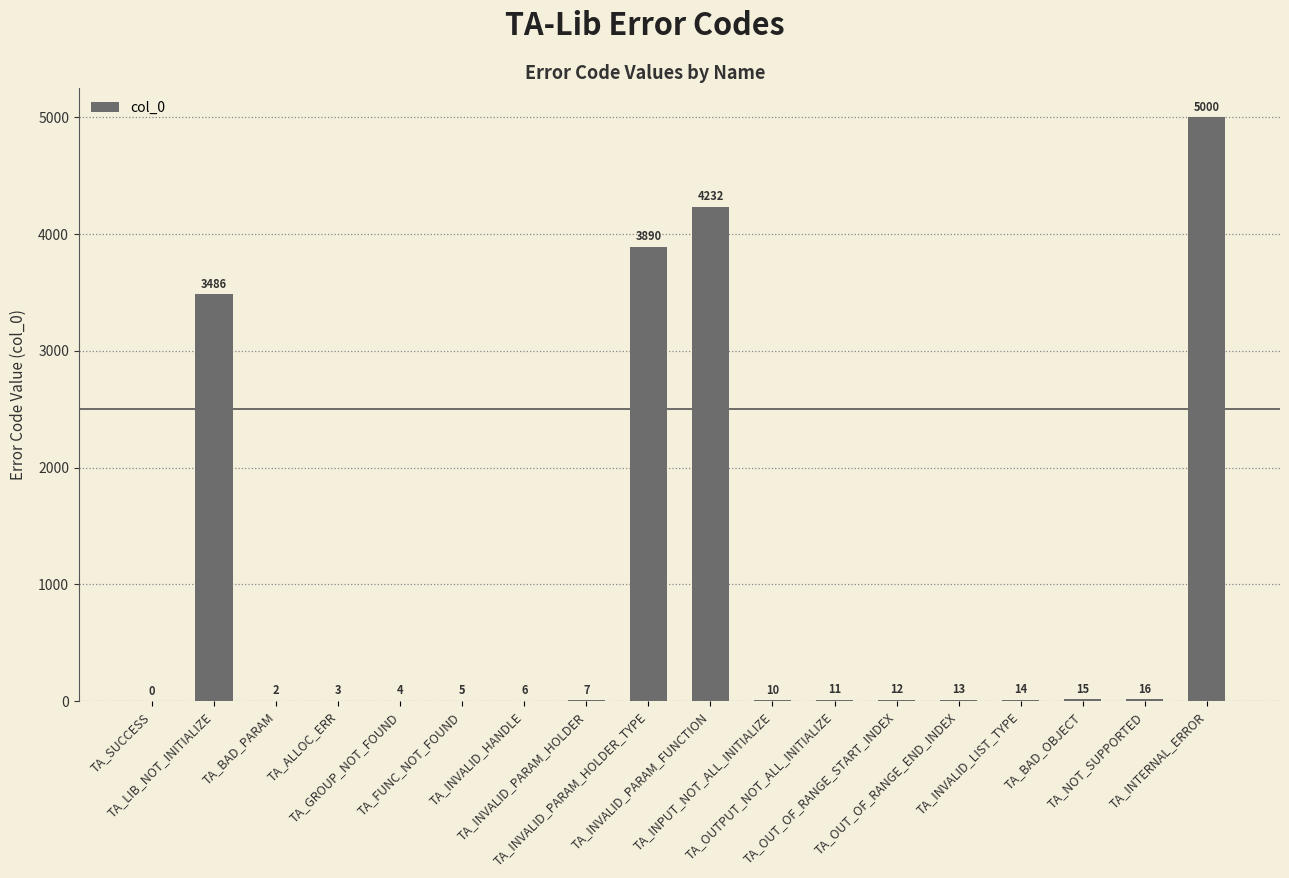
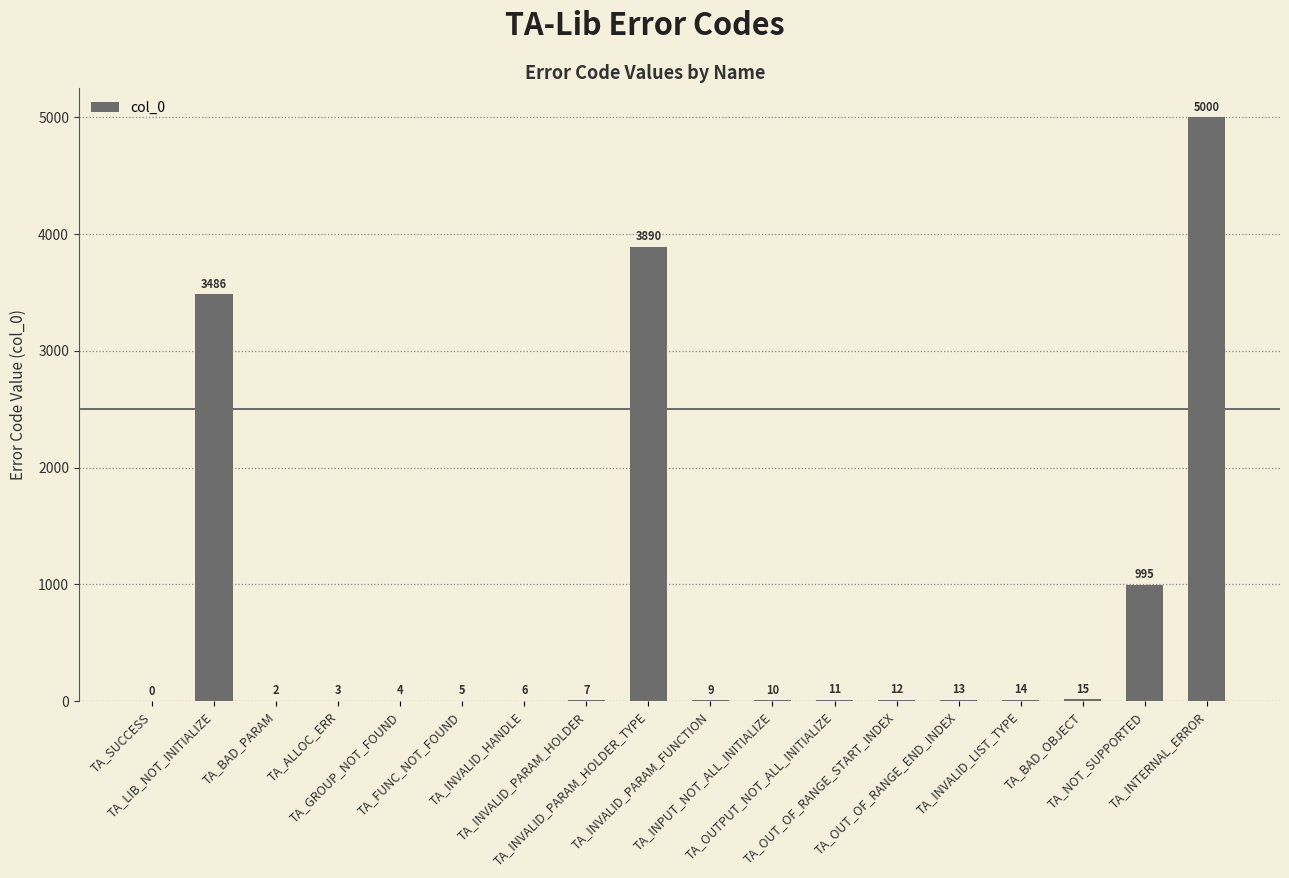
  {
    "TA_SUCCESS": 0,
    "TA_LIB_NOT_INITIALIZE": 3486,
    "TA_BAD_PARAM": 2,
    "TA_ALLOC_ERR": 3,
    "TA_GROUP_NOT_FOUND": 4,
    "TA_FUNC_NOT_FOUND": 5,
    "TA_INVALID_HANDLE": 6,
    "TA_INVALID_PARAM_HOLDER": 7,
    "TA_INVALID_PARAM_HOLDER_TYPE": 3890,
-   "TA_INVALID_PARAM_FUNCTION": 4232,
+   "TA_INVALID_PARAM_FUNCTION": 9,
    "TA_INPUT_NOT_ALL_INITIALIZE": 10,
    "TA_OUTPUT_NOT_ALL_INITIALIZE": 11,
    "TA_OUT_OF_RANGE_START_INDEX": 12,
    "TA_OUT_OF_RANGE_END_INDEX": 13,
    "TA_INVALID_LIST_TYPE": 14,
    "TA_BAD_OBJECT": 15,
-   "TA_NOT_SUPPORTED": 16,
+   "TA_NOT_SUPPORTED": 995,
    "TA_INTERNAL_ERROR": 5000
  }
